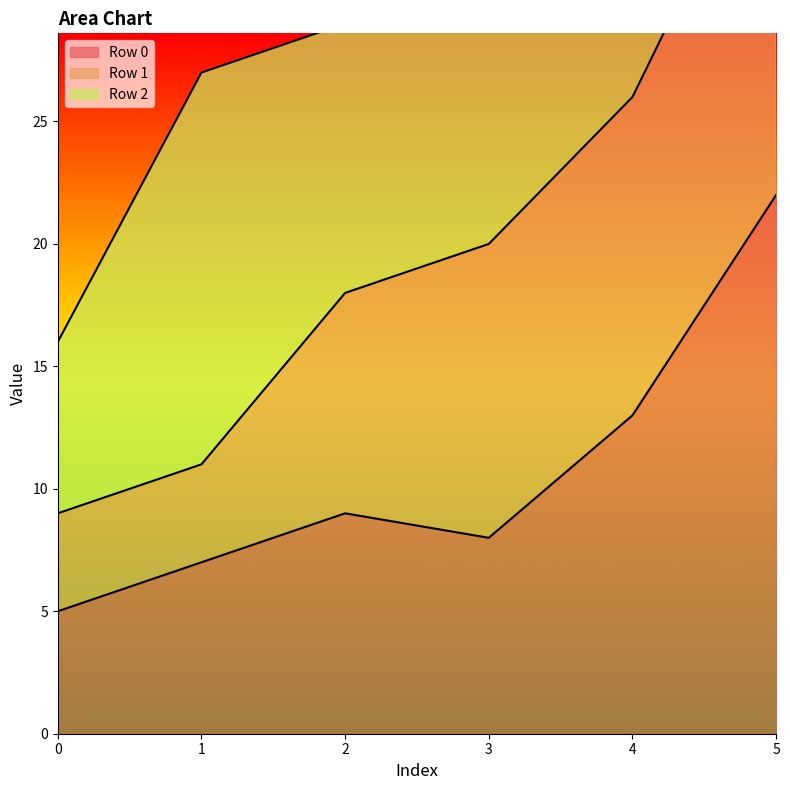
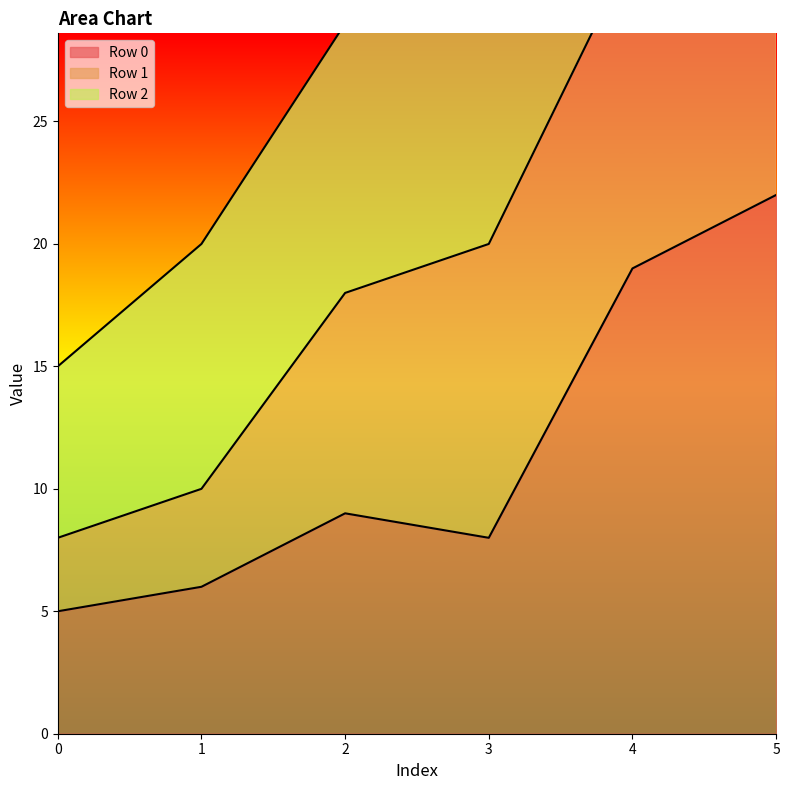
  {
    "Row 0": {
      "0": 5,
-     "1": 7,
+     "1": 6,
      "2": 9,
      "3": 8,
-     "4": 13,
+     "4": 19,
      "5": 22
    },
    "Row 1": {
-     "0": 4,
+     "0": 3,
      "1": 4,
      "2": 9,
      "3": 12
    },
    "Row 2": {
      "0": 7,
-     "1": 16
+     "1": 10
    }
  }
